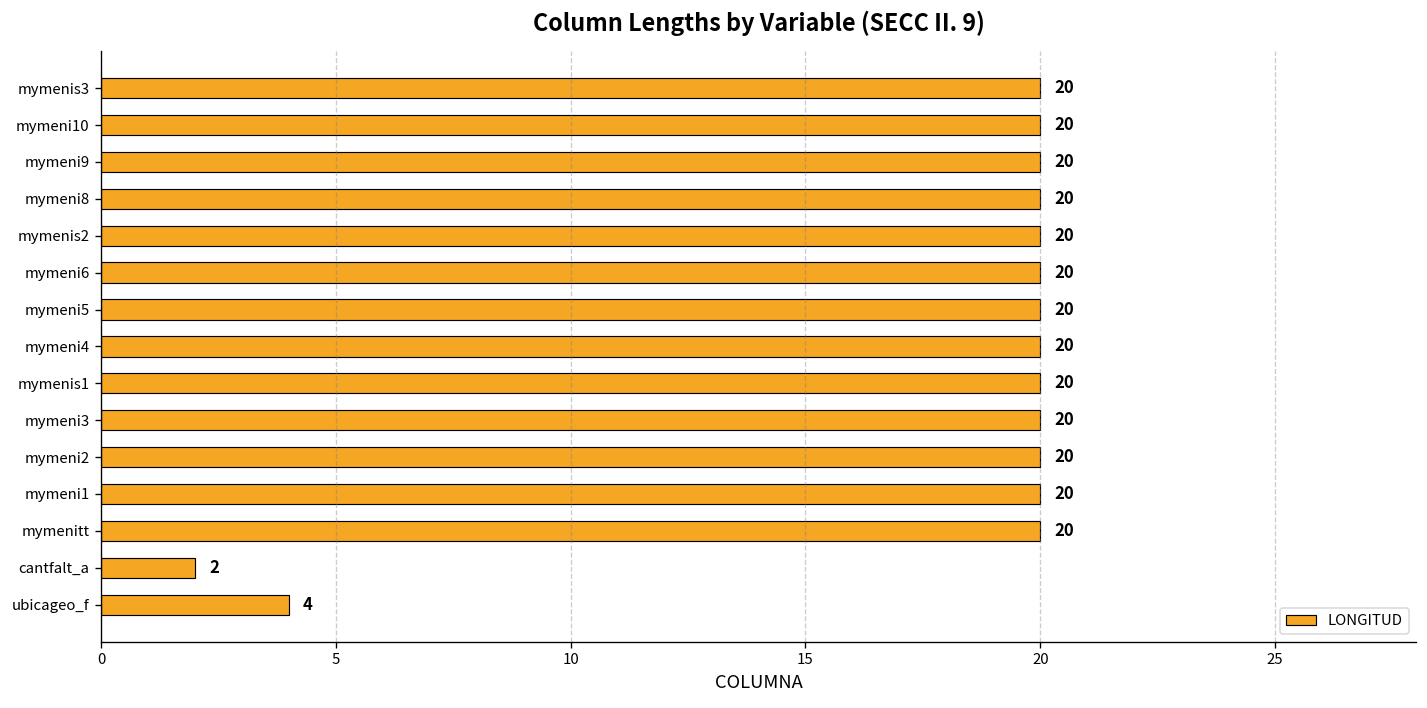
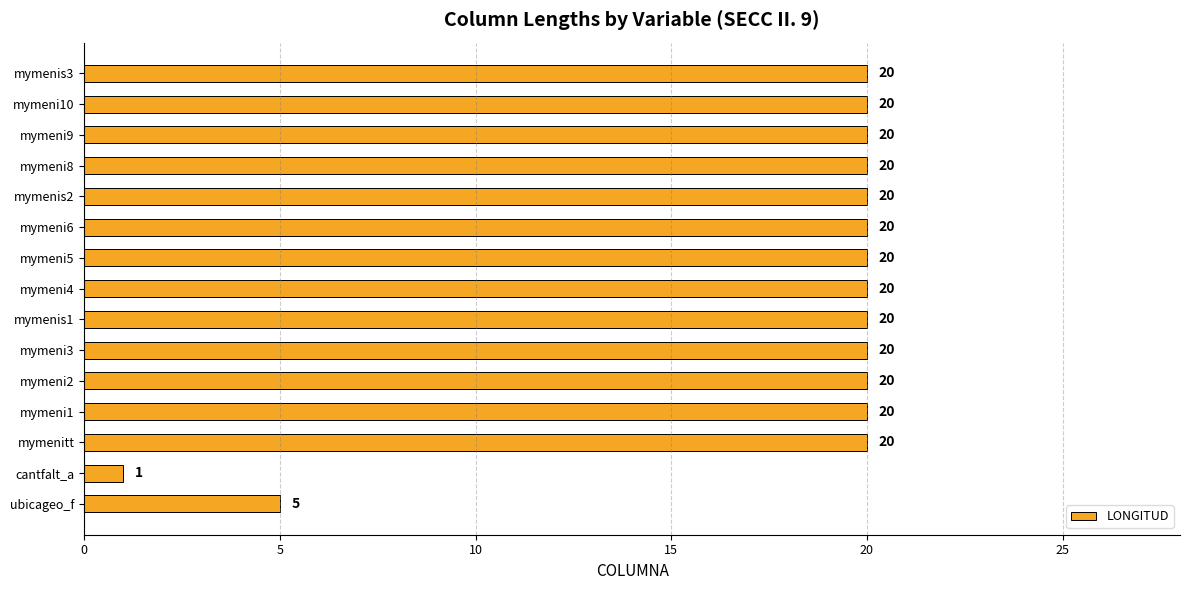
  {
    "mymenis3": 20,
    "mymeni10": 20,
    "mymeni9": 20,
    "mymeni8": 20,
    "mymenis2": 20,
    "mymeni6": 20,
    "mymeni5": 20,
    "mymeni4": 20,
    "mymenis1": 20,
    "mymeni3": 20,
    "mymeni2": 20,
    "mymeni1": 20,
    "mymenitt": 20,
-   "cantfalt_a": 2,
-   "ubicageo_f": 4
+   "cantfalt_a": 1,
+   "ubicageo_f": 5
  }
